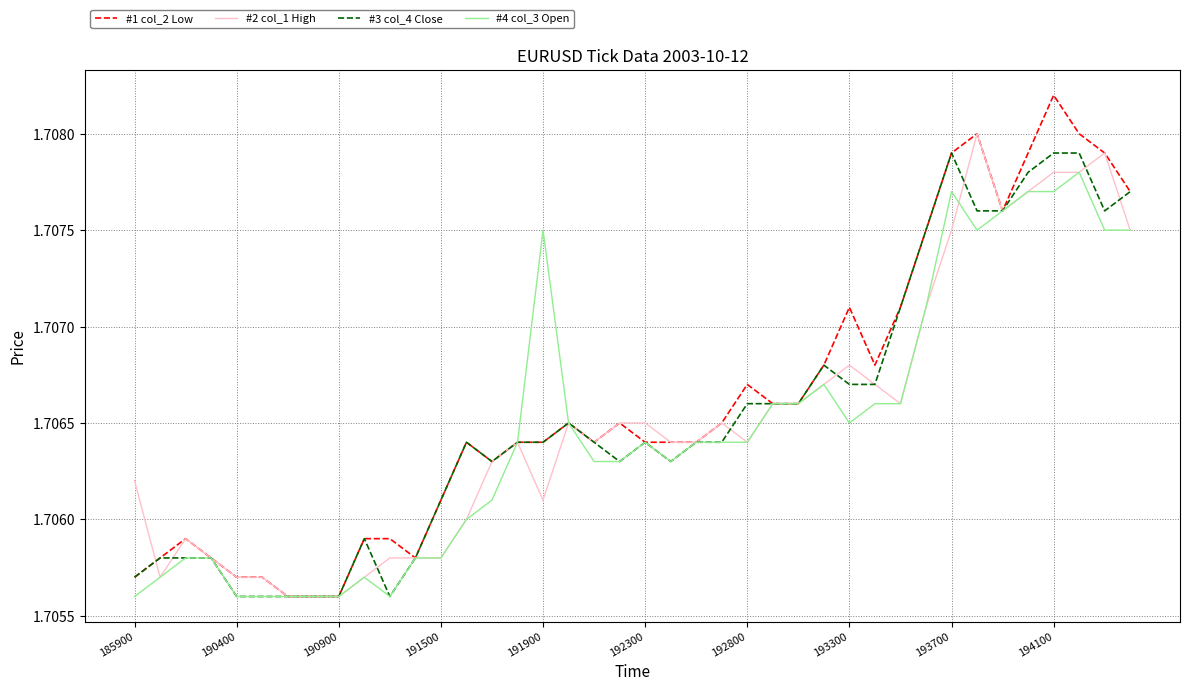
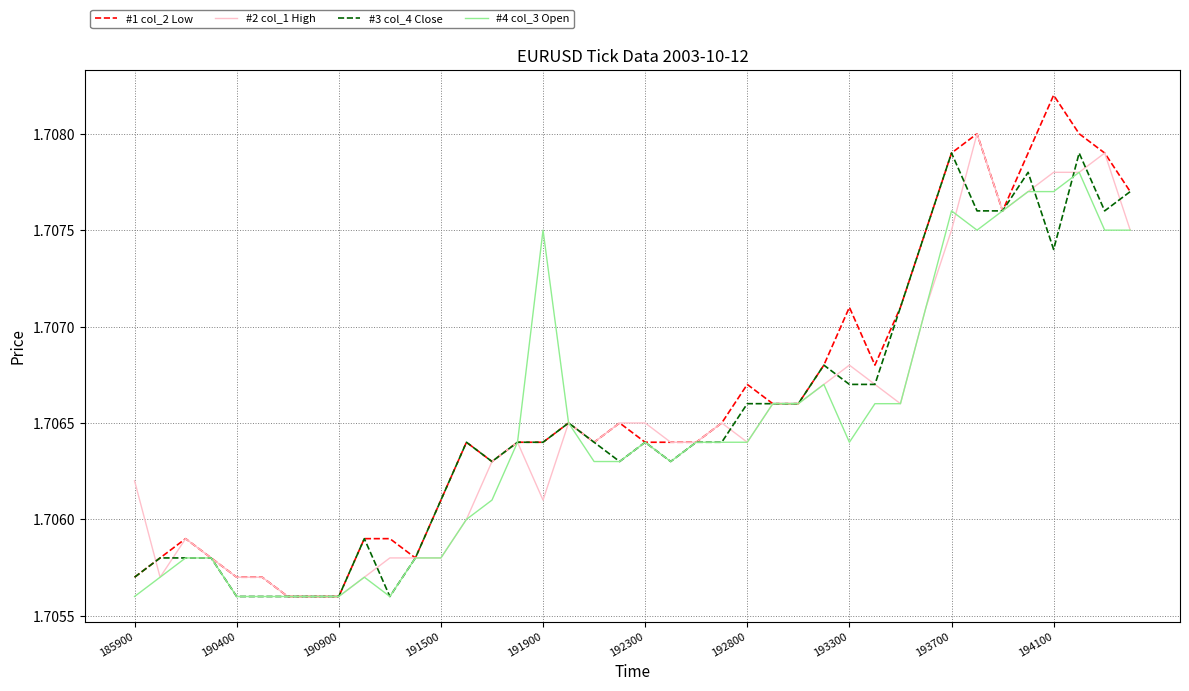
  {
    "#1 col_2 Low": {
      "192800": 1.7067,
      "193300": 1.7071,
      "194100": 1.7082
    },
    "#2 col_1 High": {
      "185900": 1.7062,
      "191900": 1.7061,
      "192300": 1.7065,
      "193300": 1.7068,
      "193700": 1.7075,
      "194100": 1.7078
    },
    "#3 col_4 Close": {
      "192800": 1.7066,
      "193300": 1.7067,
-     "194100": 1.7079
+     "194100": 1.7074
    },
    "#4 col_3 Open": {
      "185900": 1.7056,
      "191900": 1.7075,
-     "193300": 1.7065,
-     "193700": 1.7077,
+     "193300": 1.7064,
+     "193700": 1.7076,
      "194100": 1.7077
    }
  }
